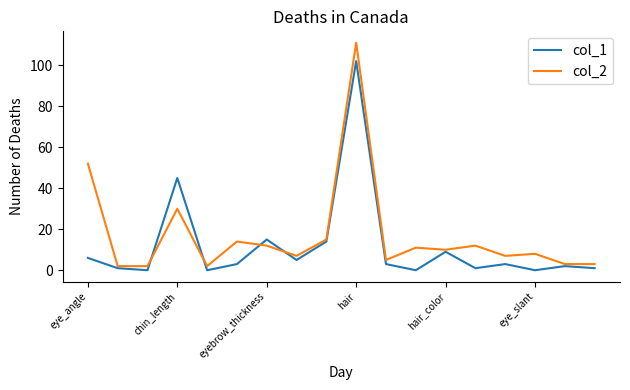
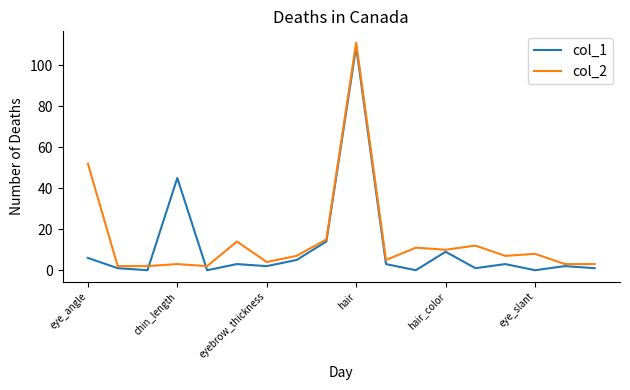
  {
    "col_1": {
      "eye_angle": 6,
      "chin_length": 45,
-     "eyebrow_thickness": 15,
-     "hair": 102,
+     "eyebrow_thickness": 2,
+     "hair": 109,
      "eye_slant": 0
    },
    "col_2": {
      "eye_angle": 52,
-     "chin_length": 30,
-     "eyebrow_thickness": 12,
+     "chin_length": 3,
+     "eyebrow_thickness": 4,
      "hair": 111,
      "eye_slant": 8
    }
  }
